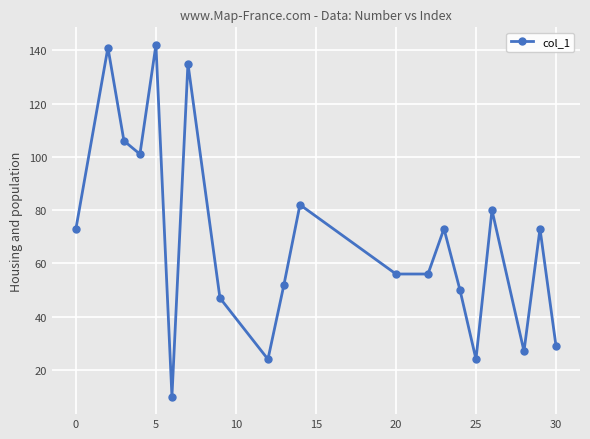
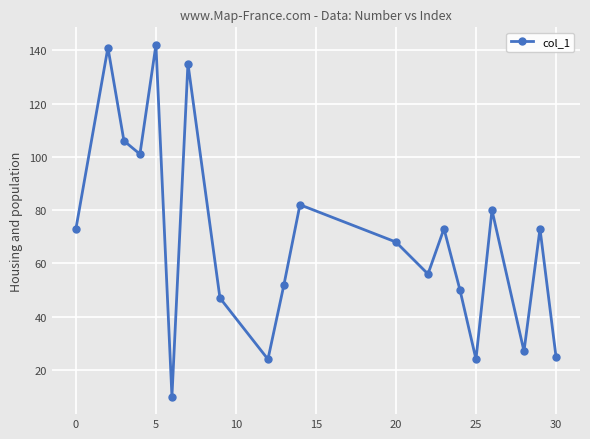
  {
    "0": 73,
    "5": 142,
-   "20": 56,
+   "20": 68,
    "25": 24,
-   "30": 29
+   "30": 25
  }
